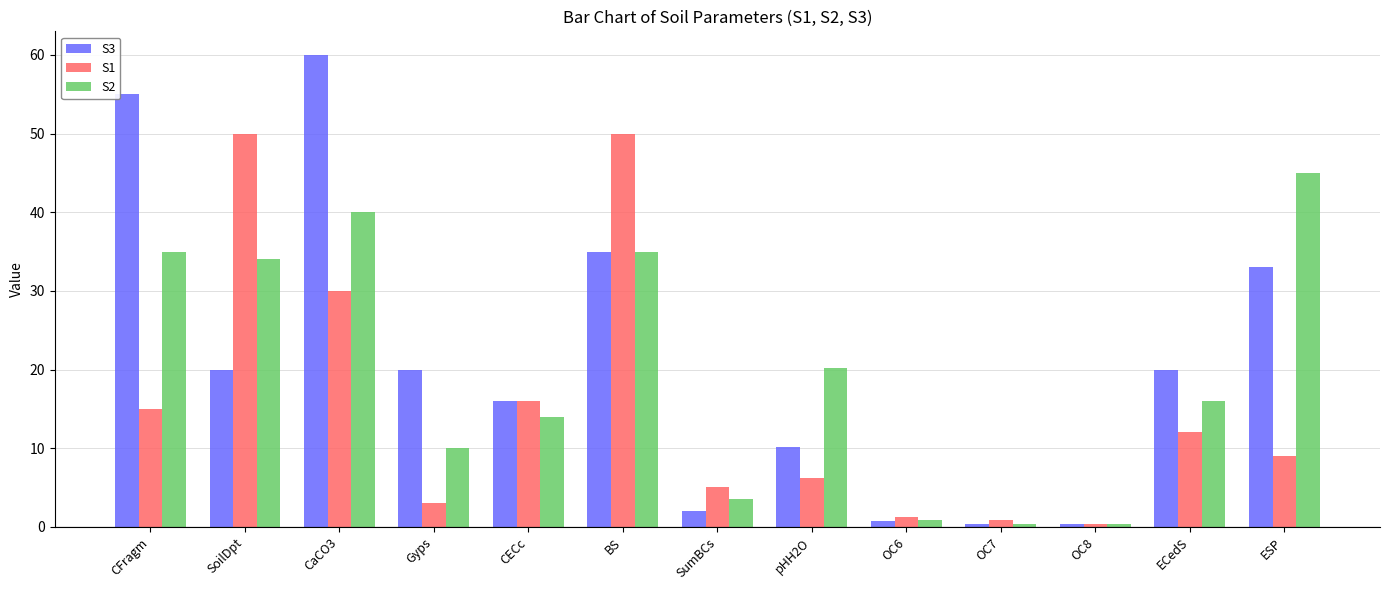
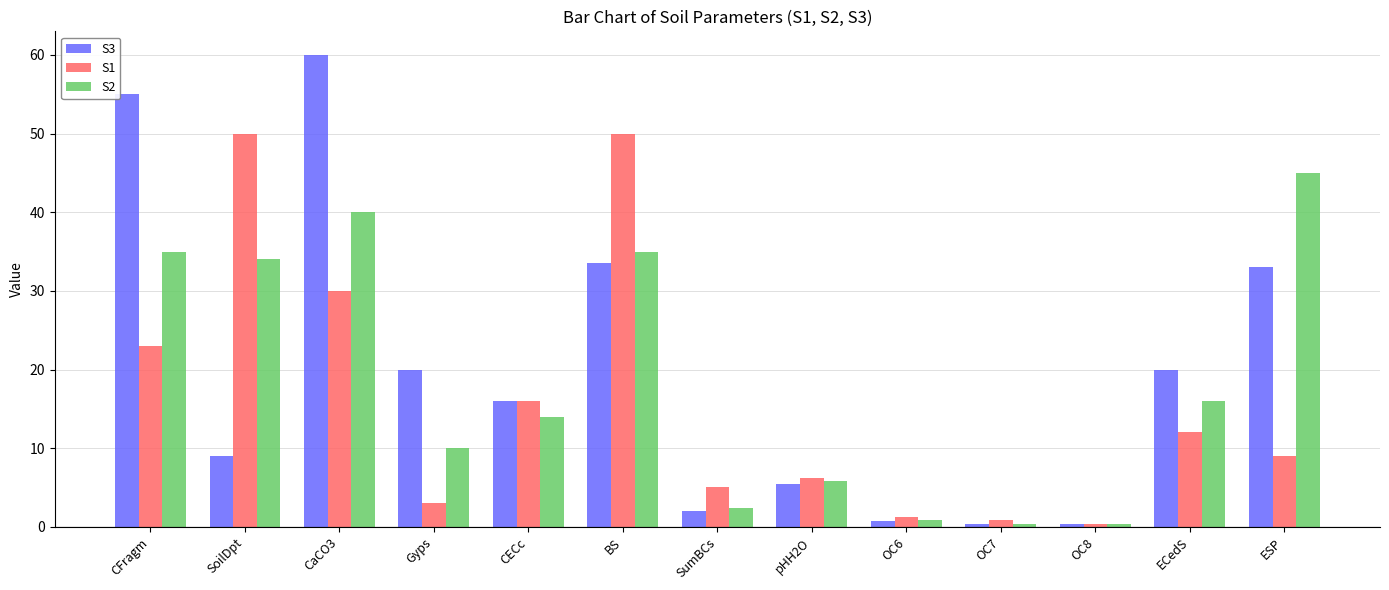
  {
    "S3": {
      "CFragm": 55,
-     "SoilDpt": 20,
+     "SoilDpt": 9,
      "CaCO3": 60,
      "Gyps": 20,
      "CECc": 16,
-     "BS": 35,
+     "BS": 34,
      "SumBCs": 2,
-     "pHH2O": 10,
+     "pHH2O": 6,
      "OC6": 1,
      "ECedS": 20,
      "ESP": 33
    },
    "S1": {
-     "CFragm": 15,
+     "CFragm": 23,
      "SoilDpt": 50,
      "CaCO3": 30,
      "Gyps": 3,
      "CECc": 16,
      "BS": 50,
      "SumBCs": 5,
      "pHH2O": 6,
      "OC6": 1,
      "OC7": 1,
      "OC8": 0,
      "ECedS": 12,
      "ESP": 9
    },
    "S2": {
      "CFragm": 35,
      "SoilDpt": 34,
      "CaCO3": 40,
      "Gyps": 10,
      "CECc": 14,
      "BS": 35,
-     "SumBCs": 4,
-     "pHH2O": 20,
+     "SumBCs": 2,
+     "pHH2O": 6,
      "OC6": 1,
      "OC7": 0,
      "ECedS": 16,
      "ESP": 45
    }
  }
